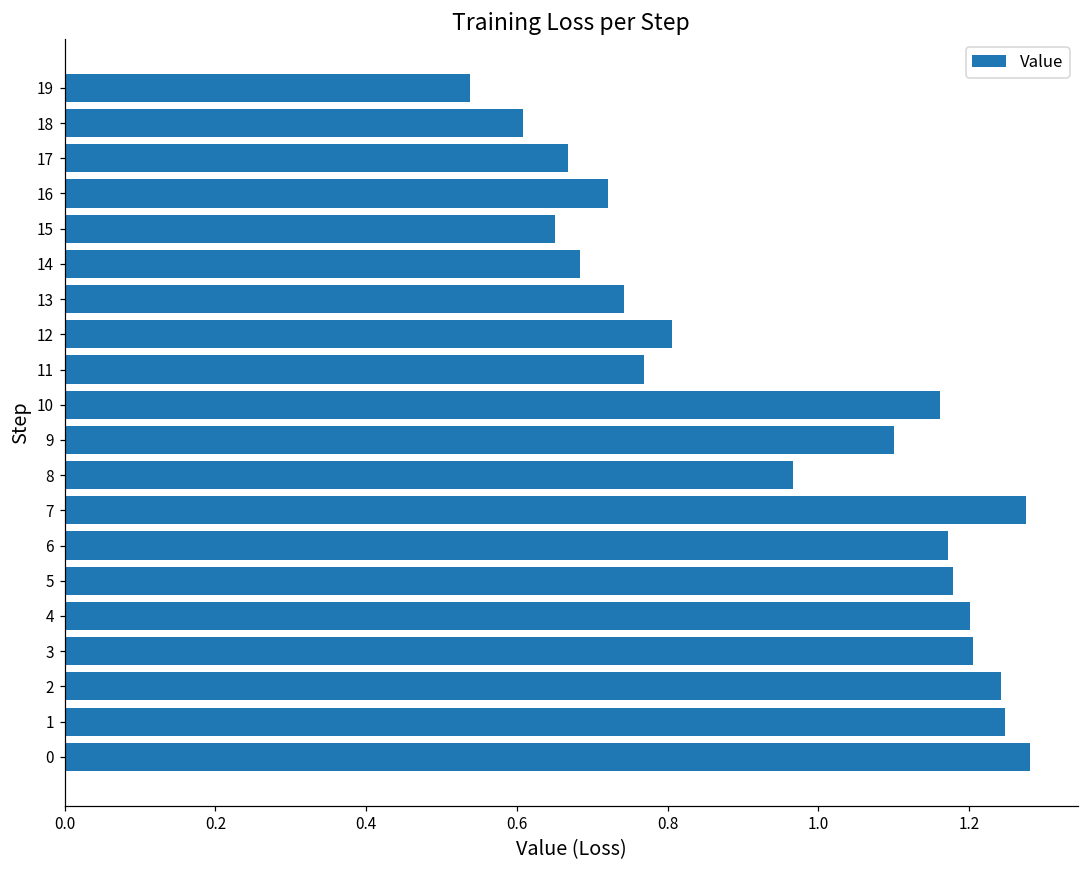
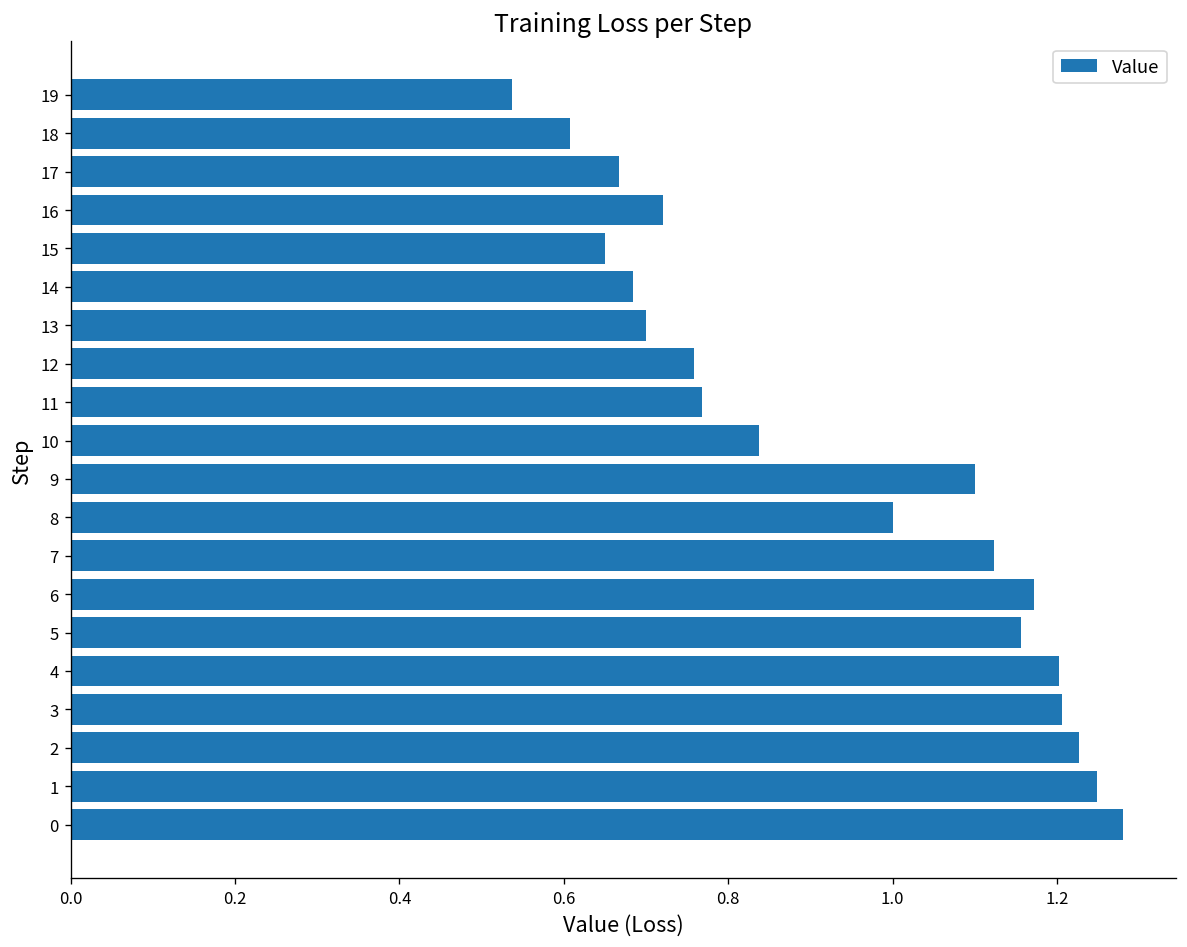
  {
    "19": 0.54,
    "18": 0.61,
    "17": 0.67,
    "16": 0.72,
    "15": 0.65,
    "14": 0.68,
-   "13": 0.74,
-   "12": 0.81,
+   "13": 0.70,
+   "12": 0.76,
    "11": 0.77,
-   "10": 1.16,
+   "10": 0.84,
    "9": 1.10,
-   "8": 0.97,
-   "7": 1.28,
+   "8": 1.00,
+   "7": 1.12,
    "6": 1.17,
-   "5": 1.18,
+   "5": 1.16,
    "4": 1.20,
    "3": 1.21,
-   "2": 1.24,
+   "2": 1.23,
    "1": 1.25,
    "0": 1.28
  }
